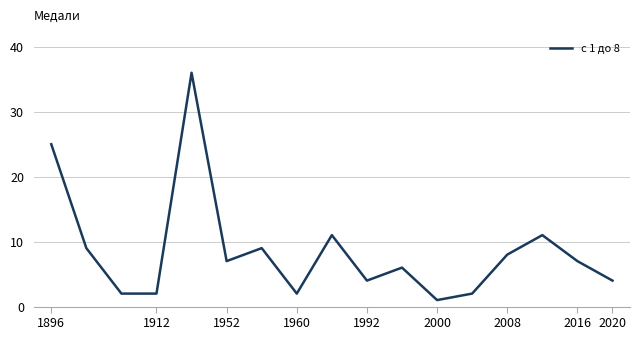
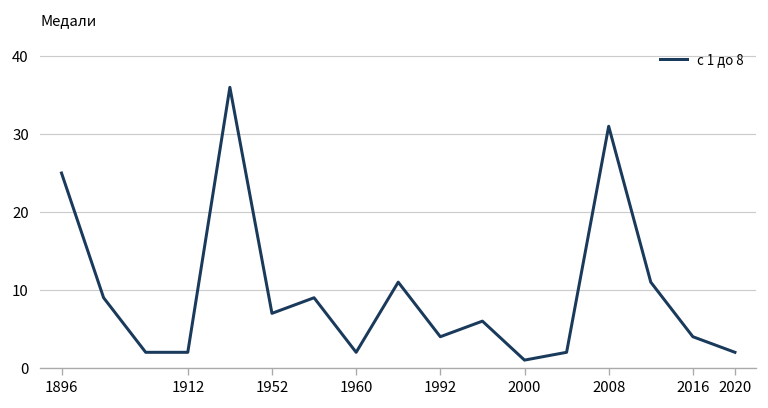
  {
    "1896": 25,
    "1912": 2,
    "1952": 7,
    "1960": 2,
    "1992": 4,
    "2000": 1,
-   "2008": 8,
-   "2016": 7,
-   "2020": 4
+   "2008": 31,
+   "2016": 4,
+   "2020": 2
  }
